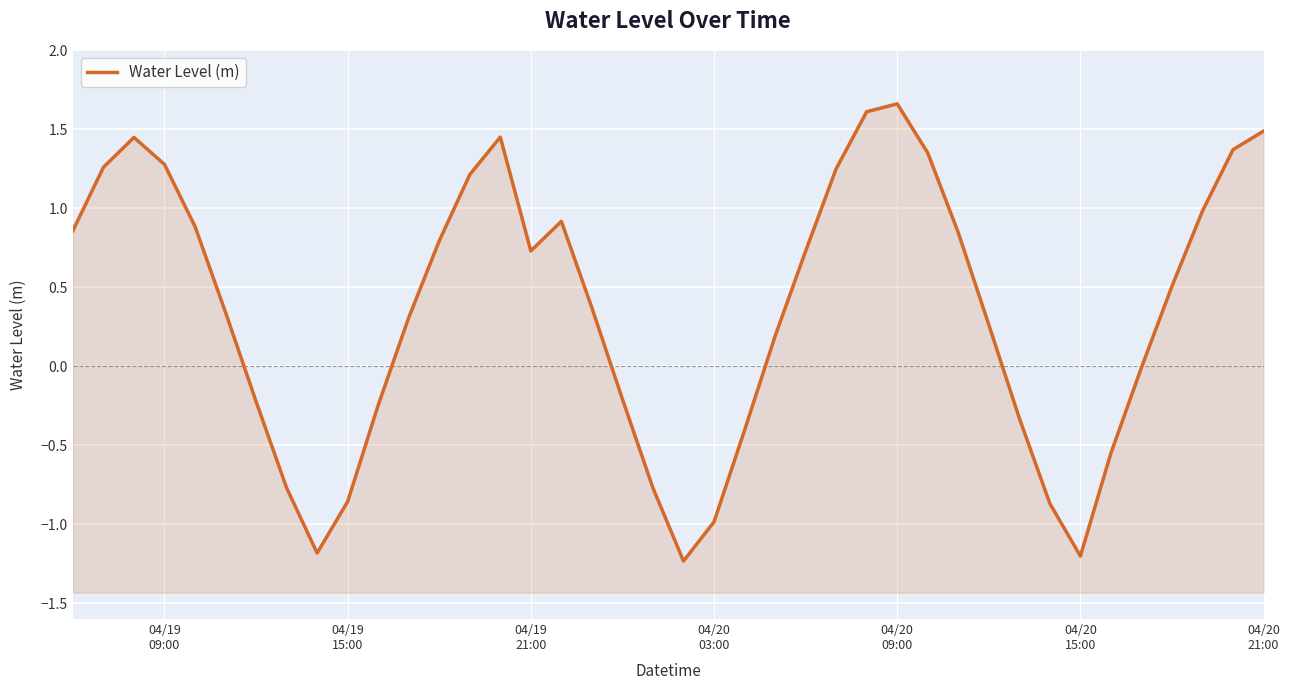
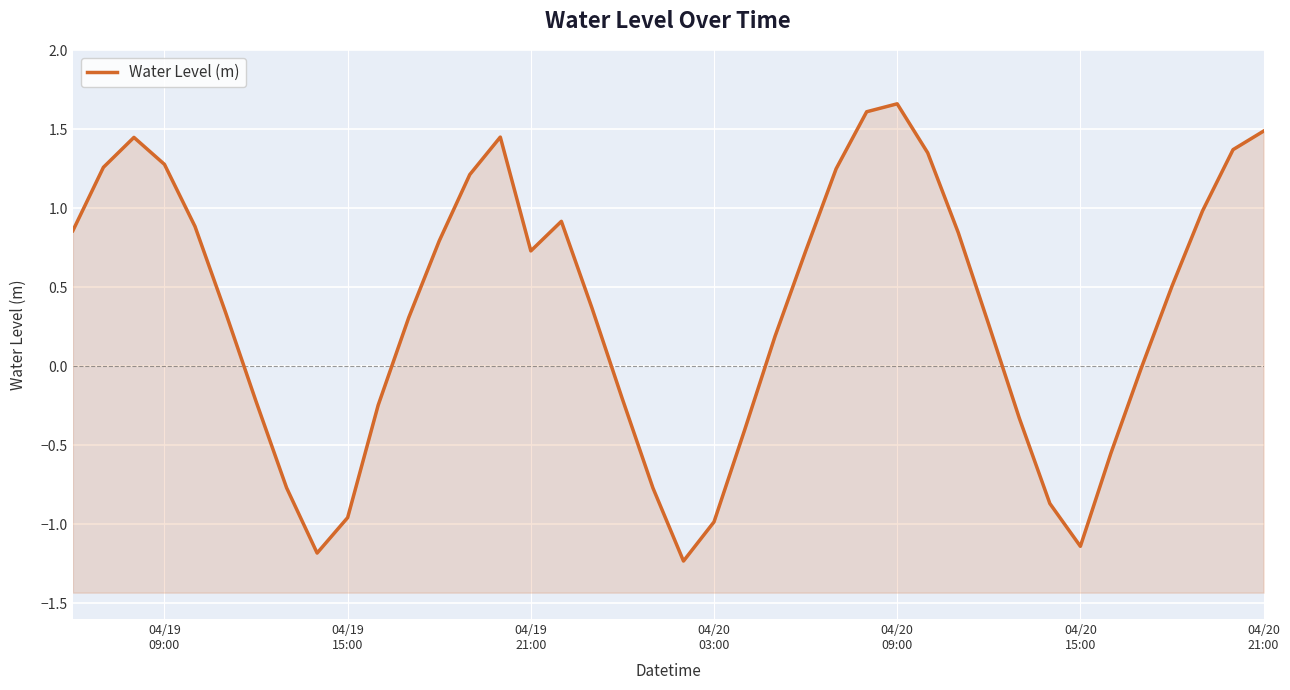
  {
    "04/19 09:00": 1.28,
-   "04/19 15:00": -0.86,
+   "04/19 15:00": -0.96,
    "04/19 21:00": 0.73,
    "04/20 03:00": -0.99,
    "04/20 09:00": 1.66,
-   "04/20 15:00": -1.20,
+   "04/20 15:00": -1.14,
    "04/20 21:00": 1.49
  }
